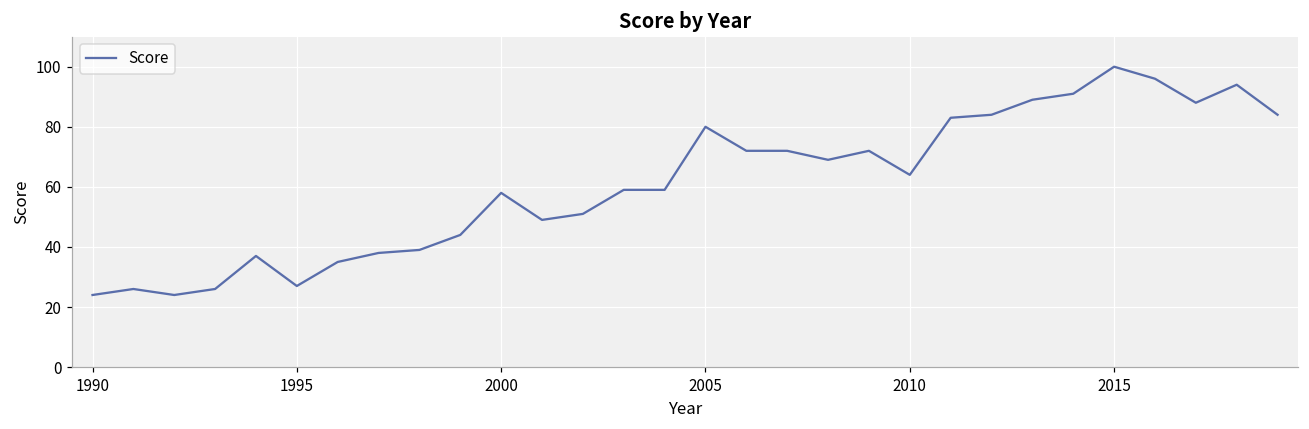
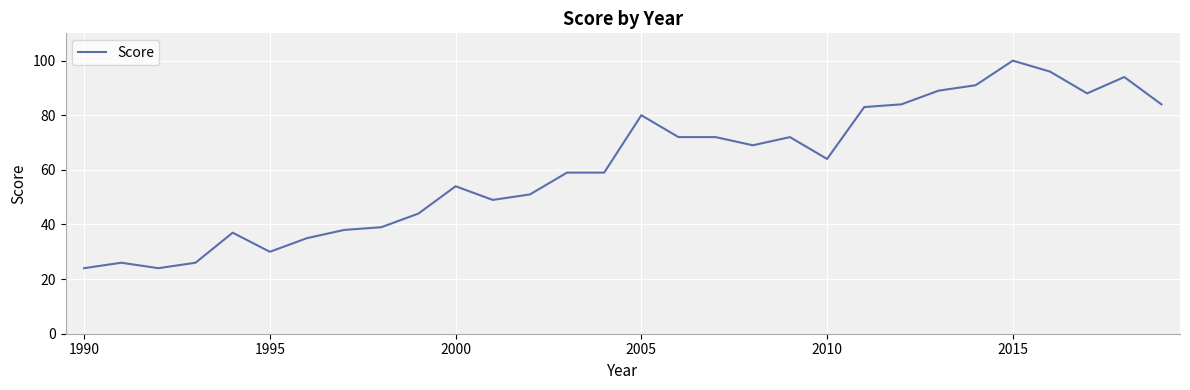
  {
    "1990": 24,
-   "1995": 27,
-   "2000": 58,
+   "1995": 30,
+   "2000": 54,
    "2005": 80,
    "2010": 64,
    "2015": 100
  }
